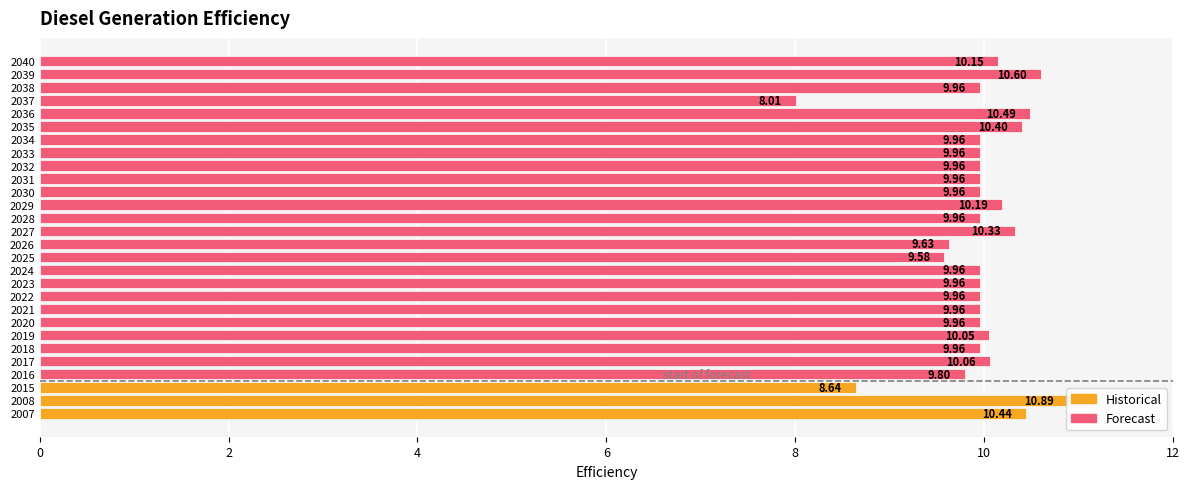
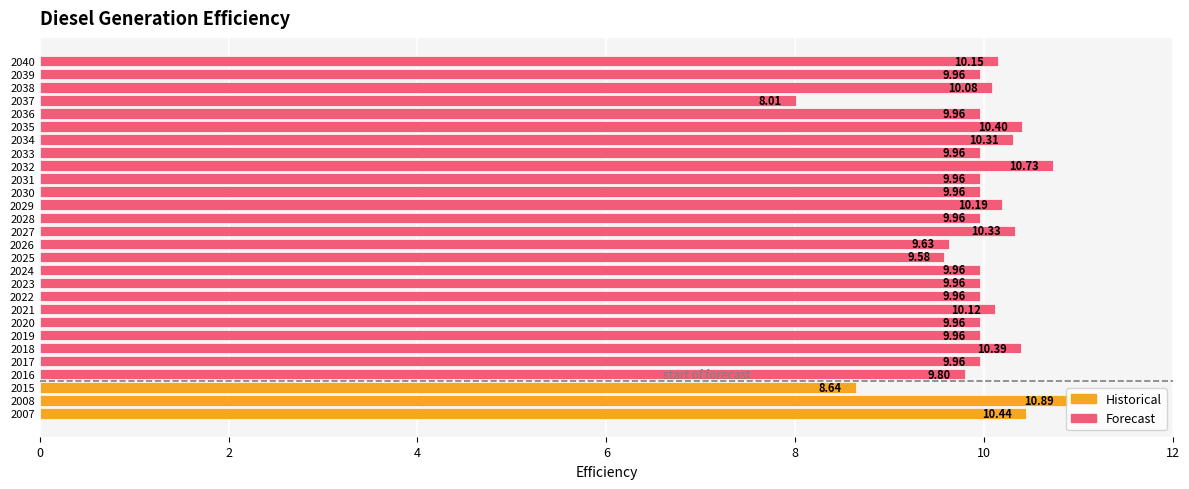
  {
    "2040": 10.15,
-   "2039": 10.60,
-   "2038": 9.96,
+   "2039": 9.96,
+   "2038": 10.08,
    "2037": 8.01,
-   "2036": 10.49,
+   "2036": 9.96,
    "2035": 10.40,
-   "2034": 9.96,
+   "2034": 10.31,
    "2033": 9.96,
-   "2032": 9.96,
+   "2032": 10.73,
    "2031": 9.96,
    "2030": 9.96,
    "2029": 10.19,
    "2028": 9.96,
    "2027": 10.33,
    "2026": 9.63,
    "2025": 9.58,
    "2024": 9.96,
    "2023": 9.96,
    "2022": 9.96,
-   "2021": 9.96,
+   "2021": 10.12,
    "2020": 9.96,
-   "2019": 10.05,
-   "2018": 9.96,
-   "2017": 10.06,
+   "2019": 9.96,
+   "2018": 10.39,
+   "2017": 9.96,
    "2016": 9.80,
    "2015": 8.64,
    "2007": 10.44
  }
